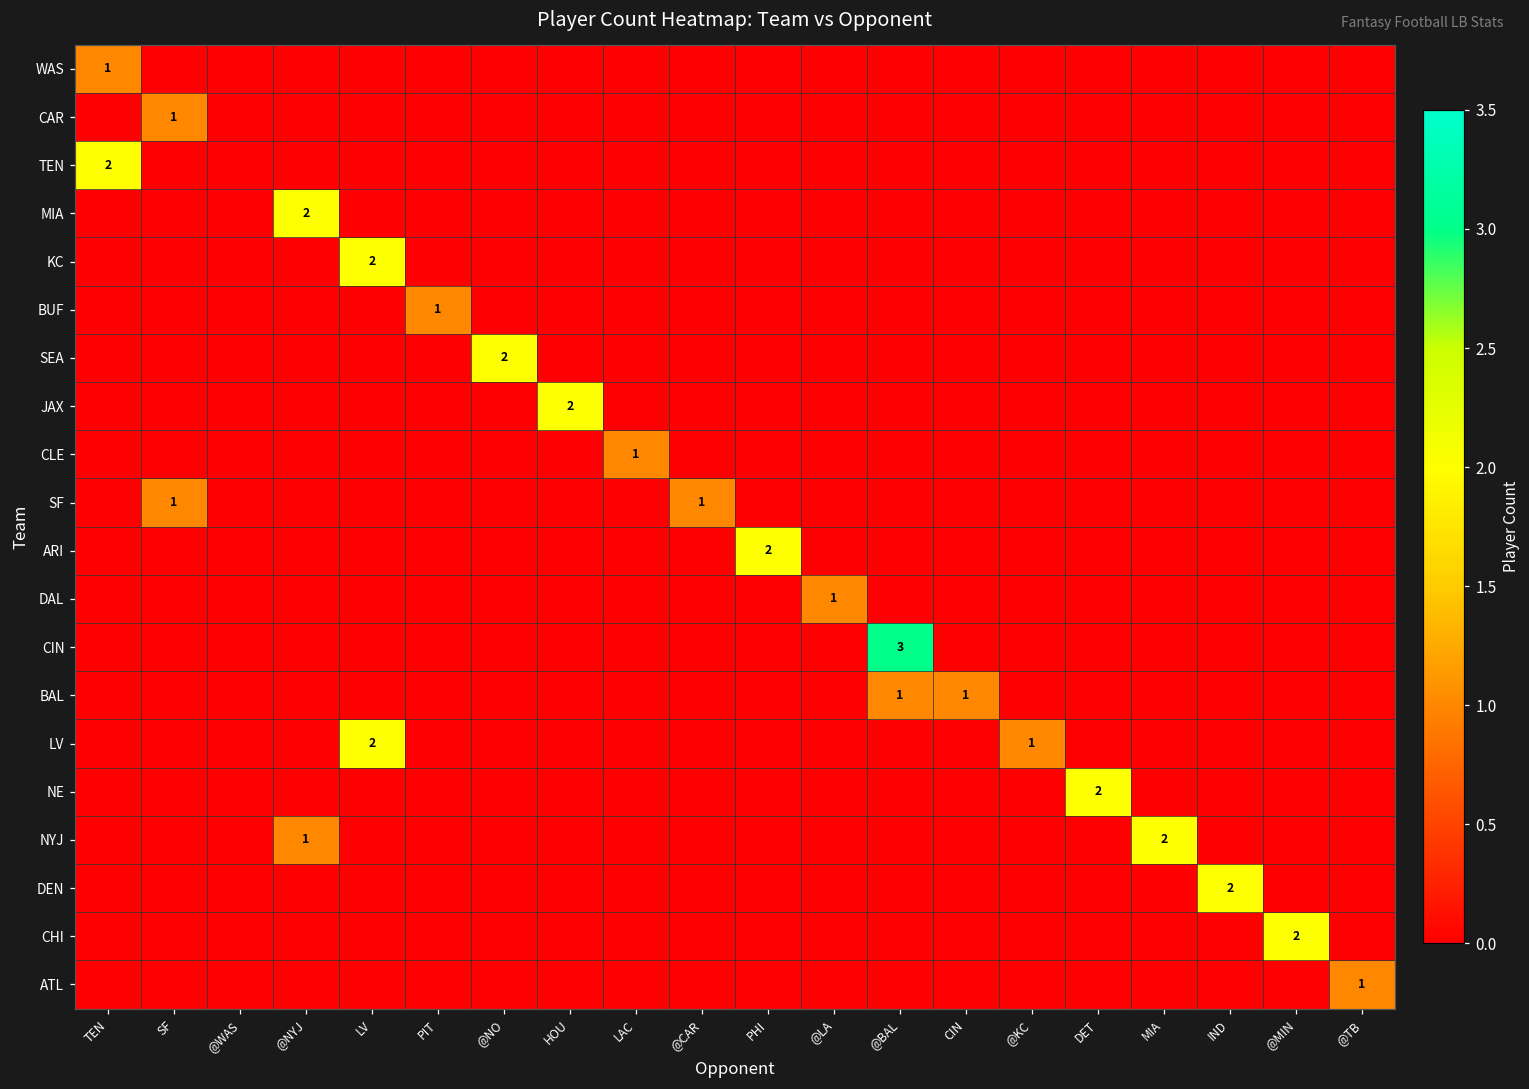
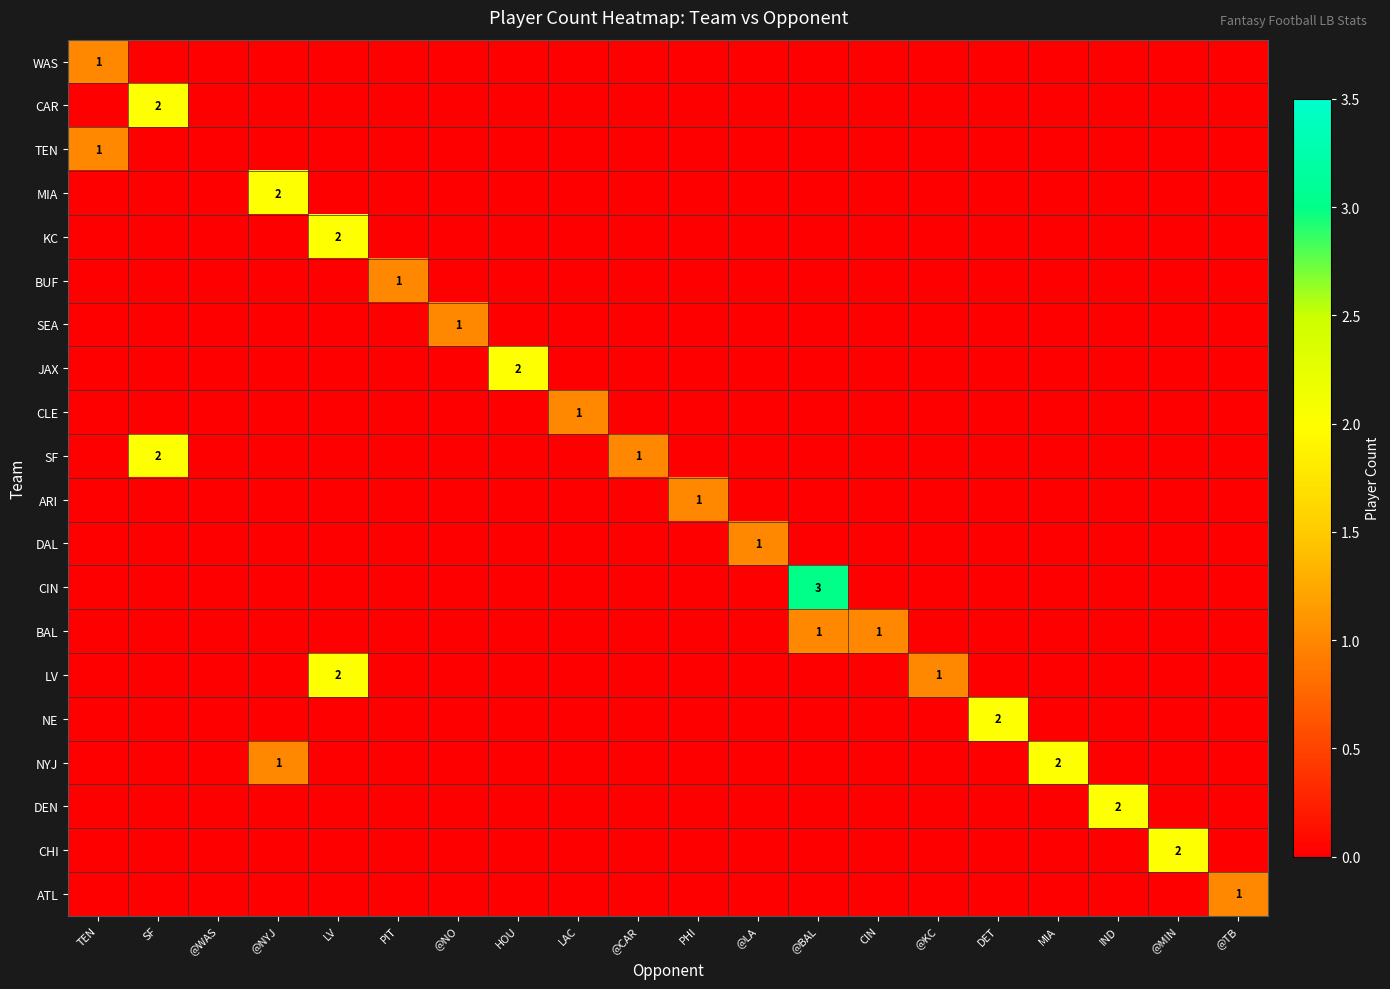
  {
    "WAS": {
      "TEN": 1
    },
    "CAR": {
-     "SF": 1
+     "SF": 2
    },
    "TEN": {
-     "TEN": 2
+     "TEN": 1
    },
    "MIA": {
      "@NYJ": 2
    },
    "KC": {
      "LV": 2
    },
    "BUF": {
      "PIT": 1
    },
    "SEA": {
-     "@NO": 2
+     "@NO": 1
    },
    "JAX": {
      "HOU": 2
    },
    "CLE": {
      "LAC": 1
    },
    "SF": {
-     "SF": 1,
+     "SF": 2,
      "@CAR": 1
    },
    "ARI": {
-     "PHI": 2
+     "PHI": 1
    },
    "DAL": {
      "@LA": 1
    },
    "CIN": {
      "@BAL": 3
    },
    "BAL": {
      "@BAL": 1,
      "CIN": 1
    },
    "LV": {
      "LV": 2,
      "@KC": 1
    },
    "NE": {
      "DET": 2
    },
    "NYJ": {
      "@NYJ": 1,
      "MIA": 2
    },
    "DEN": {
      "IND": 2
    },
    "CHI": {
      "@MIN": 2
    },
    "ATL": {
      "@TB": 1
    }
  }
